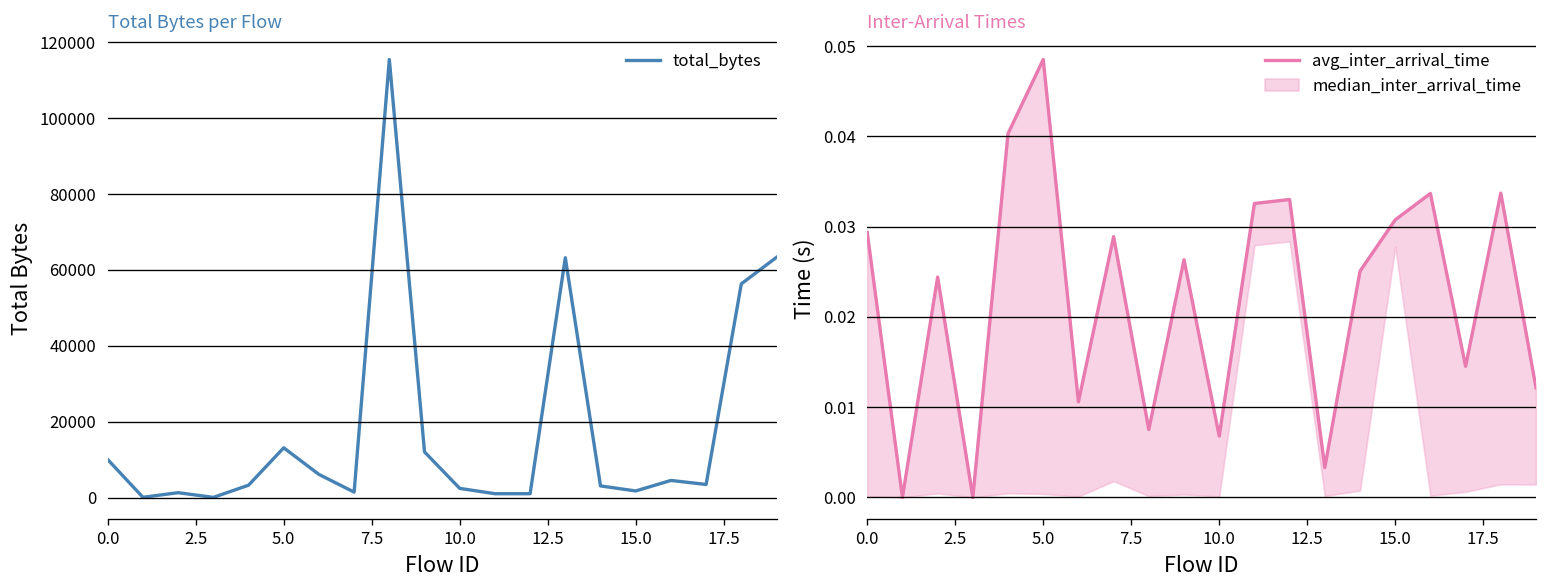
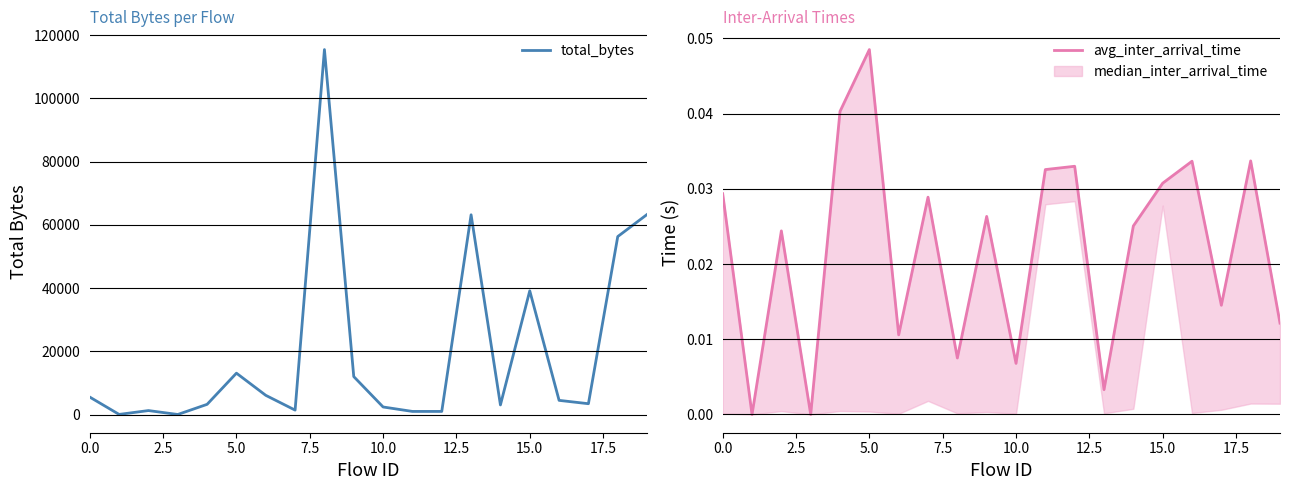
  {
    "Total Bytes per Flow": {
-     "0.0": 10000,
+     "0.0": 6000,
      "5.0": 13000,
      "10.0": 2000,
-     "15.0": 2000
+     "15.0": 39000
    },
    "Inter-Arrival Times": {
      "0.0": 0.029,
      "5.0": 0.049,
      "10.0": 0.007,
      "15.0": 0.031
    }
  }
